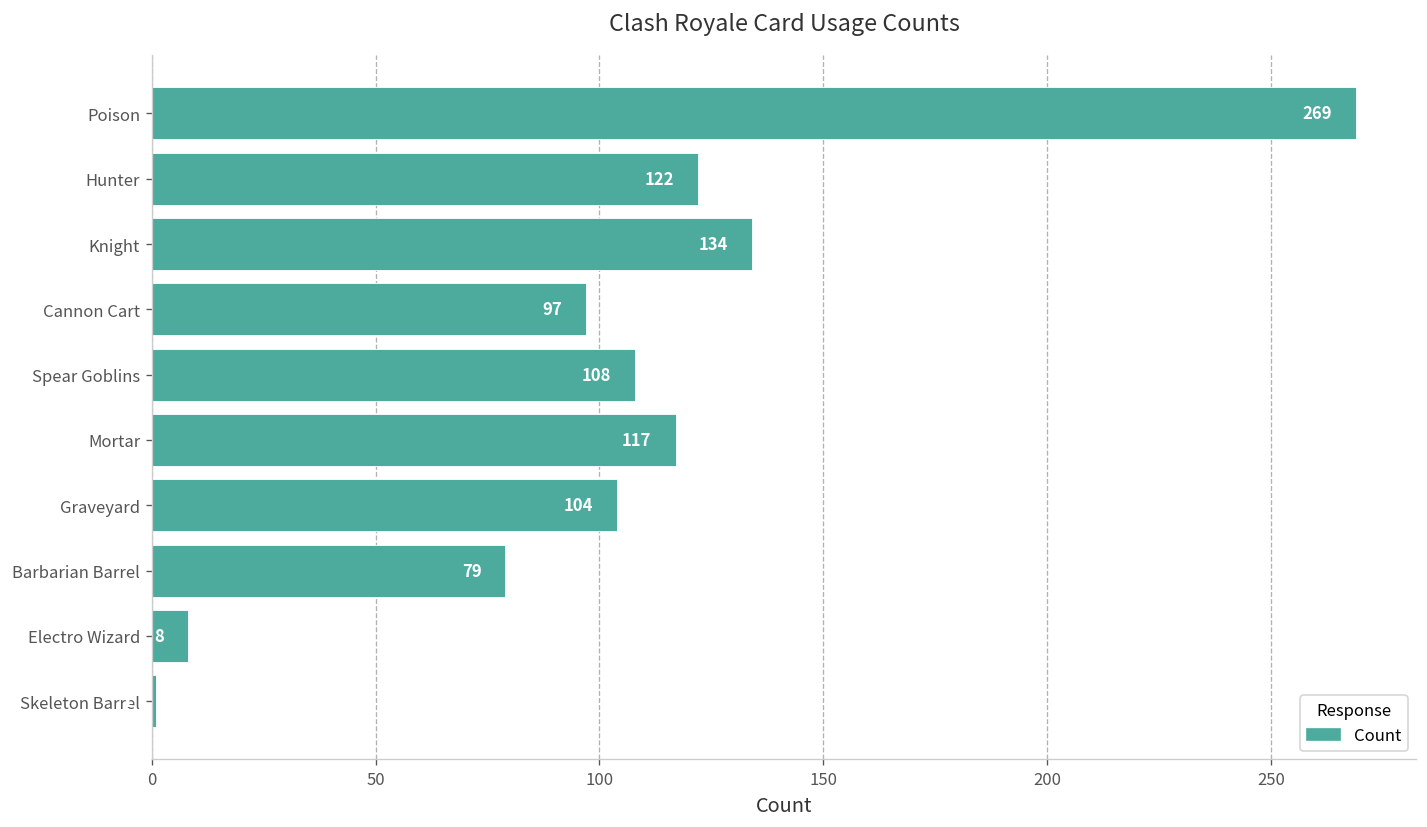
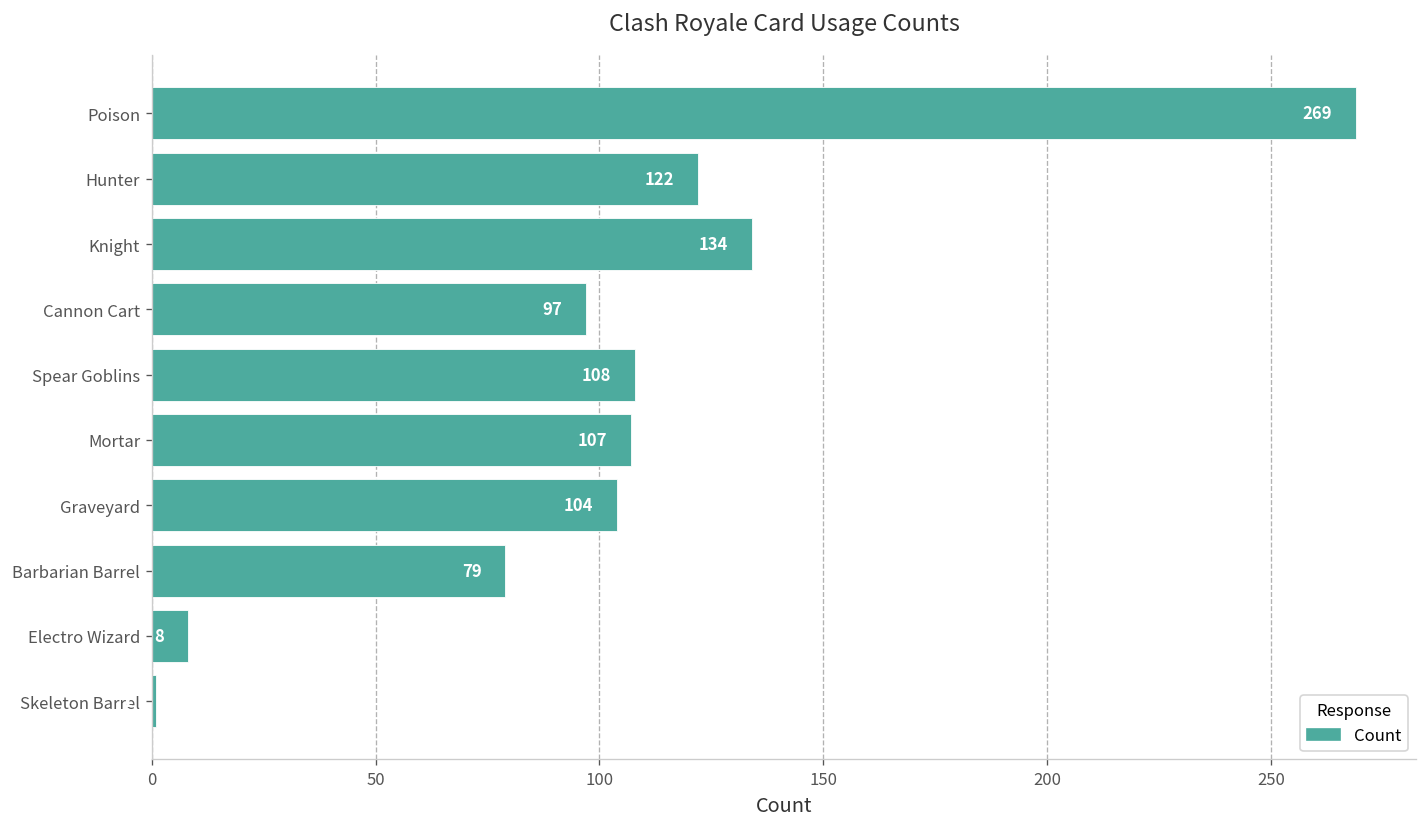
  {
    "Poison": 269,
    "Hunter": 122,
    "Knight": 134,
    "Cannon Cart": 97,
    "Spear Goblins": 108,
-   "Mortar": 117,
+   "Mortar": 107,
    "Graveyard": 104,
    "Barbarian Barrel": 79,
    "Electro Wizard": 8
  }
